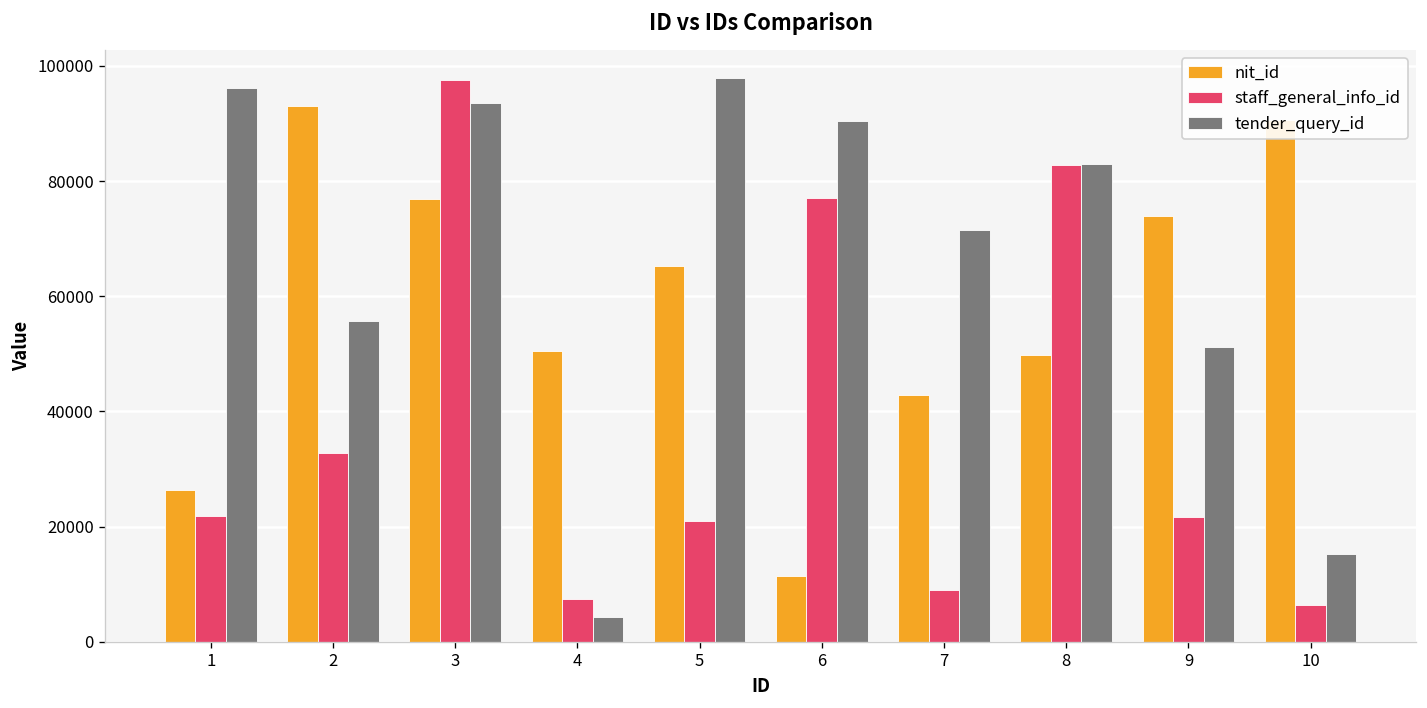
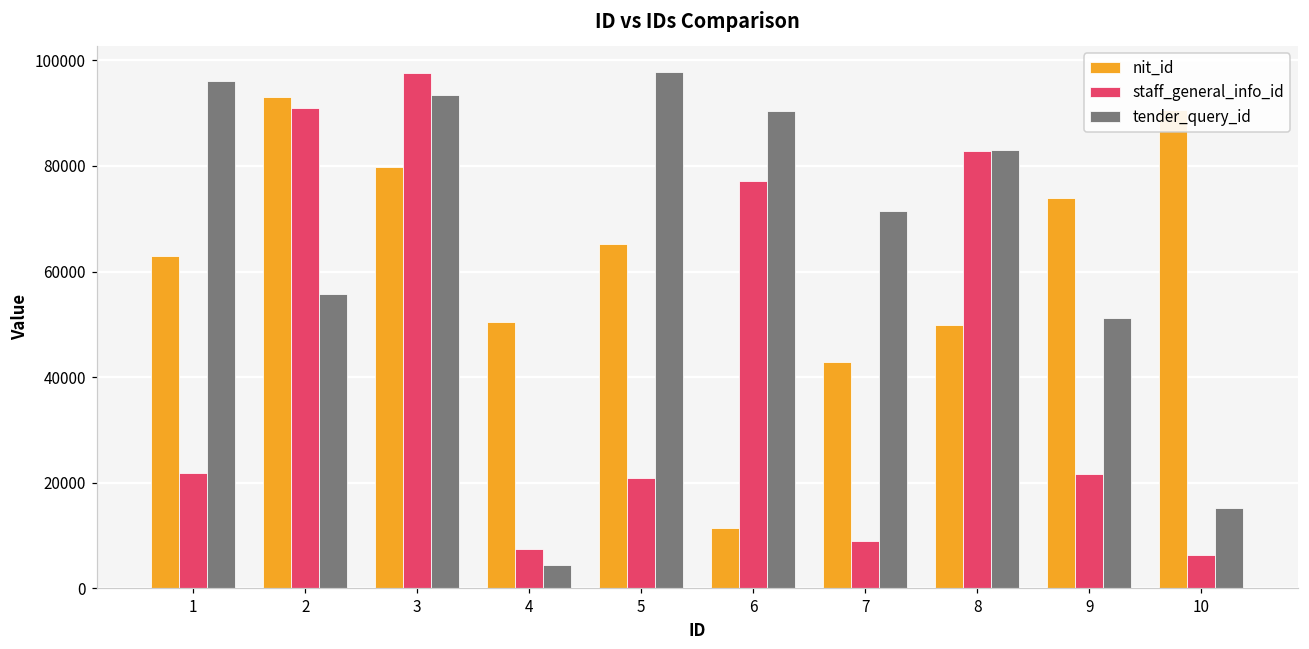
  {
    "nit_id": {
-     "1": 26000,
+     "1": 63000,
      "2": 93000,
-     "3": 77000,
+     "3": 80000,
      "4": 50000,
      "5": 65000,
      "6": 11000,
      "7": 43000,
      "8": 50000,
      "9": 74000
    },
    "staff_general_info_id": {
      "1": 22000,
-     "2": 33000,
+     "2": 91000,
      "3": 98000,
      "4": 7000,
      "5": 21000,
      "6": 77000,
      "7": 9000,
      "8": 83000,
      "9": 22000,
      "10": 6000
    },
    "tender_query_id": {
      "1": 96000,
      "2": 56000,
      "3": 93000,
      "4": 4000,
      "5": 98000,
      "6": 90000,
      "7": 71000,
      "8": 83000,
      "9": 51000,
      "10": 15000
    }
  }
